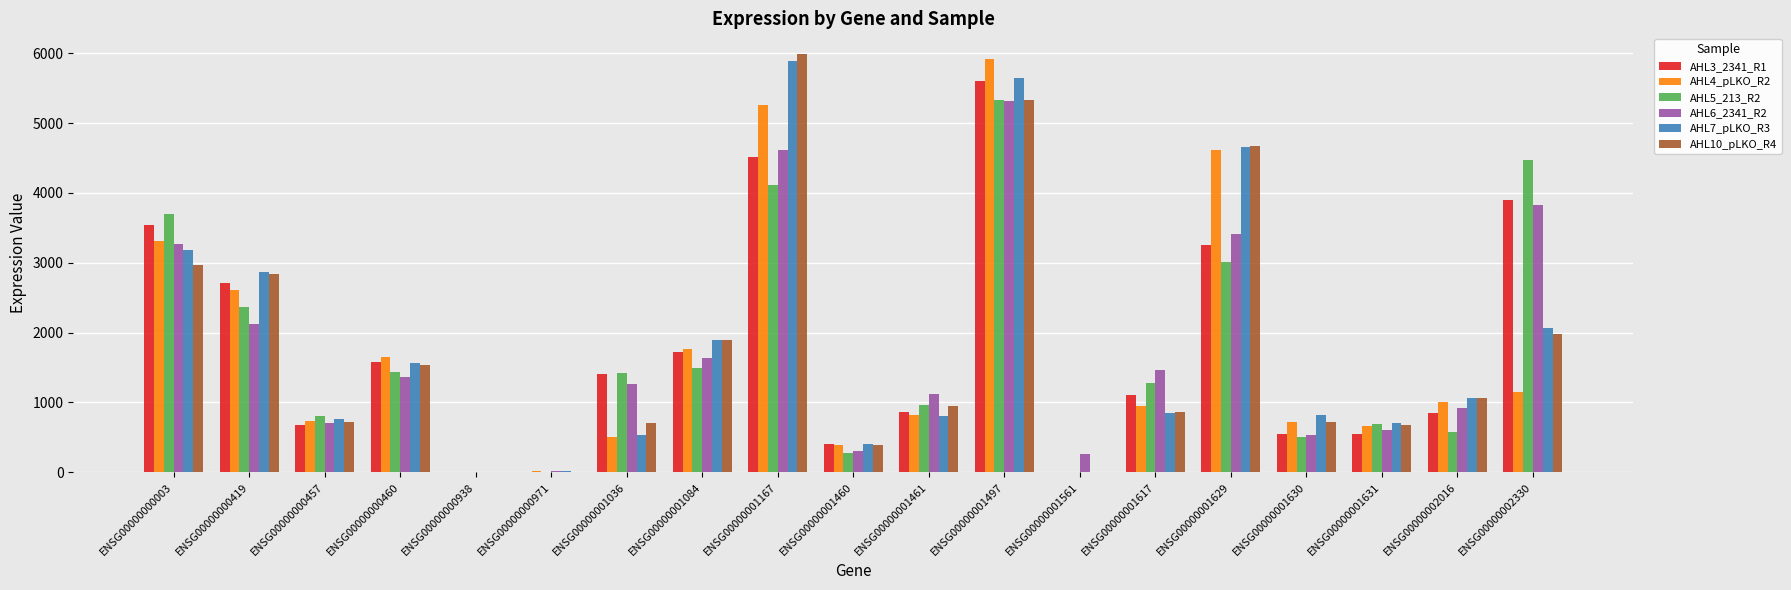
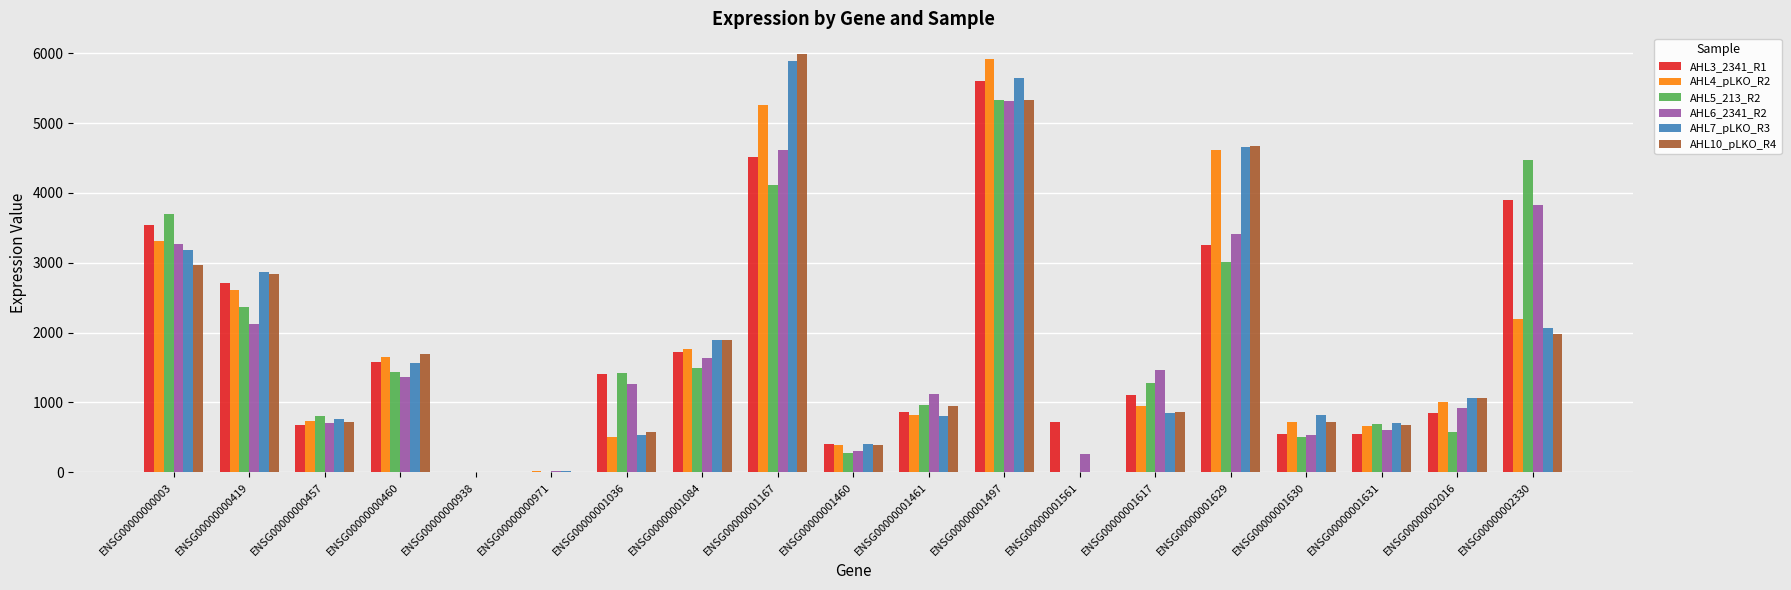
  {
    "AHL3_2341_R1": {
      "ENSG00000000003": 3500,
      "ENSG00000000419": 2700,
      "ENSG00000000457": 700,
      "ENSG00000000460": 1600,
      "ENSG00000000938": 0,
      "ENSG00000001036": 1400,
      "ENSG00000001084": 1700,
      "ENSG00000001167": 4500,
      "ENSG00000001460": 400,
      "ENSG00000001461": 900,
      "ENSG00000001497": 5600,
-     "ENSG00000001561": 0,
+     "ENSG00000001561": 700,
      "ENSG00000001617": 1100,
      "ENSG00000001629": 3300,
      "ENSG00000001630": 500,
      "ENSG00000001631": 500,
      "ENSG00000002016": 900,
      "ENSG00000002330": 3900
    },
    "AHL4_pLKO_R2": {
      "ENSG00000000003": 3300,
      "ENSG00000000419": 2600,
      "ENSG00000000457": 700,
      "ENSG00000000460": 1700,
      "ENSG00000001036": 500,
      "ENSG00000001084": 1800,
      "ENSG00000001167": 5300,
      "ENSG00000001460": 400,
      "ENSG00000001461": 800,
      "ENSG00000001497": 5900,
      "ENSG00000001617": 1000,
      "ENSG00000001629": 4600,
      "ENSG00000001630": 700,
      "ENSG00000001631": 700,
      "ENSG00000002016": 1000,
-     "ENSG00000002330": 1100
+     "ENSG00000002330": 2200
    },
    "AHL5_213_R2": {
      "ENSG00000000003": 3700,
      "ENSG00000000419": 2400,
      "ENSG00000000457": 800,
      "ENSG00000000460": 1400,
      "ENSG00000001036": 1400,
      "ENSG00000001084": 1500,
      "ENSG00000001167": 4100,
      "ENSG00000001460": 300,
      "ENSG00000001461": 1000,
      "ENSG00000001497": 5300,
      "ENSG00000001617": 1300,
      "ENSG00000001629": 3000,
      "ENSG00000001630": 500,
      "ENSG00000001631": 700,
      "ENSG00000002016": 600,
      "ENSG00000002330": 4500
    },
    "AHL6_2341_R2": {
      "ENSG00000000003": 3300,
      "ENSG00000000419": 2100,
      "ENSG00000000457": 700,
      "ENSG00000000460": 1400,
      "ENSG00000001036": 1300,
      "ENSG00000001084": 1600,
      "ENSG00000001167": 4600,
      "ENSG00000001460": 300,
      "ENSG00000001461": 1100,
      "ENSG00000001497": 5300,
      "ENSG00000001561": 300,
      "ENSG00000001617": 1500,
      "ENSG00000001629": 3400,
      "ENSG00000001630": 500,
      "ENSG00000001631": 600,
      "ENSG00000002016": 900,
      "ENSG00000002330": 3800
    },
    "AHL7_pLKO_R3": {
      "ENSG00000000003": 3200,
      "ENSG00000000419": 2900,
      "ENSG00000000457": 800,
      "ENSG00000000460": 1600,
      "ENSG00000001036": 500,
      "ENSG00000001084": 1900,
      "ENSG00000001167": 5900,
      "ENSG00000001460": 400,
      "ENSG00000001461": 800,
      "ENSG00000001497": 5600,
      "ENSG00000001561": 0,
      "ENSG00000001617": 800,
      "ENSG00000001629": 4700,
      "ENSG00000001630": 800,
      "ENSG00000001631": 700,
      "ENSG00000002016": 1100,
      "ENSG00000002330": 2100
    },
    "AHL10_pLKO_R4": {
      "ENSG00000000003": 3000,
      "ENSG00000000419": 2800,
      "ENSG00000000457": 700,
-     "ENSG00000000460": 1500,
-     "ENSG00000001036": 700,
+     "ENSG00000000460": 1700,
+     "ENSG00000001036": 600,
      "ENSG00000001084": 1900,
      "ENSG00000001167": 6000,
      "ENSG00000001460": 400,
      "ENSG00000001461": 1000,
      "ENSG00000001497": 5300,
      "ENSG00000001561": 0,
      "ENSG00000001617": 900,
      "ENSG00000001629": 4700,
      "ENSG00000001630": 700,
      "ENSG00000001631": 700,
      "ENSG00000002016": 1100,
      "ENSG00000002330": 2000
    }
  }
